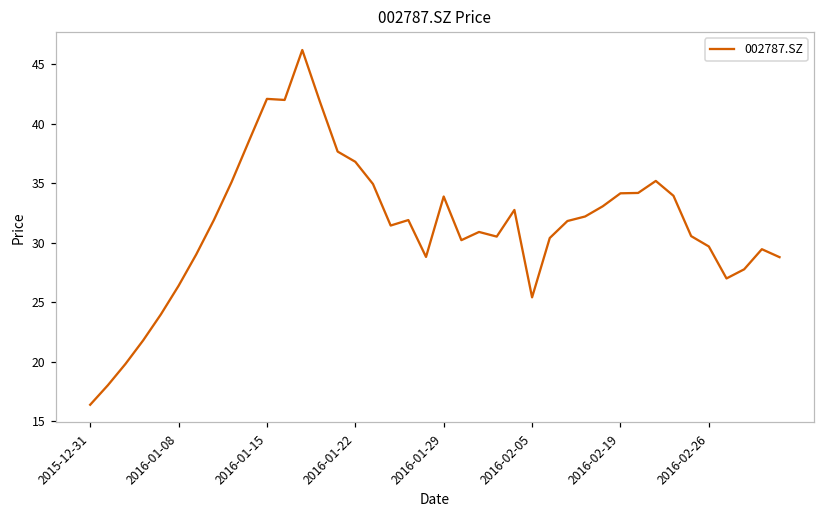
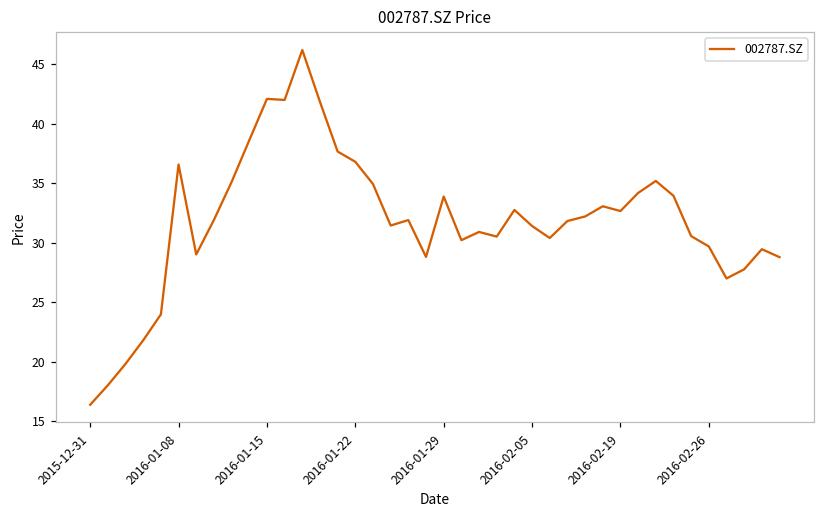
  {
    "2015-12-31": 16.4,
-   "2016-01-08": 26.4,
+   "2016-01-08": 36.6,
    "2016-01-15": 42.1,
    "2016-01-22": 36.8,
    "2016-01-29": 33.9,
-   "2016-02-05": 25.4,
-   "2016-02-19": 34.2,
+   "2016-02-05": 31.4,
+   "2016-02-19": 32.7,
    "2016-02-26": 29.7
  }
